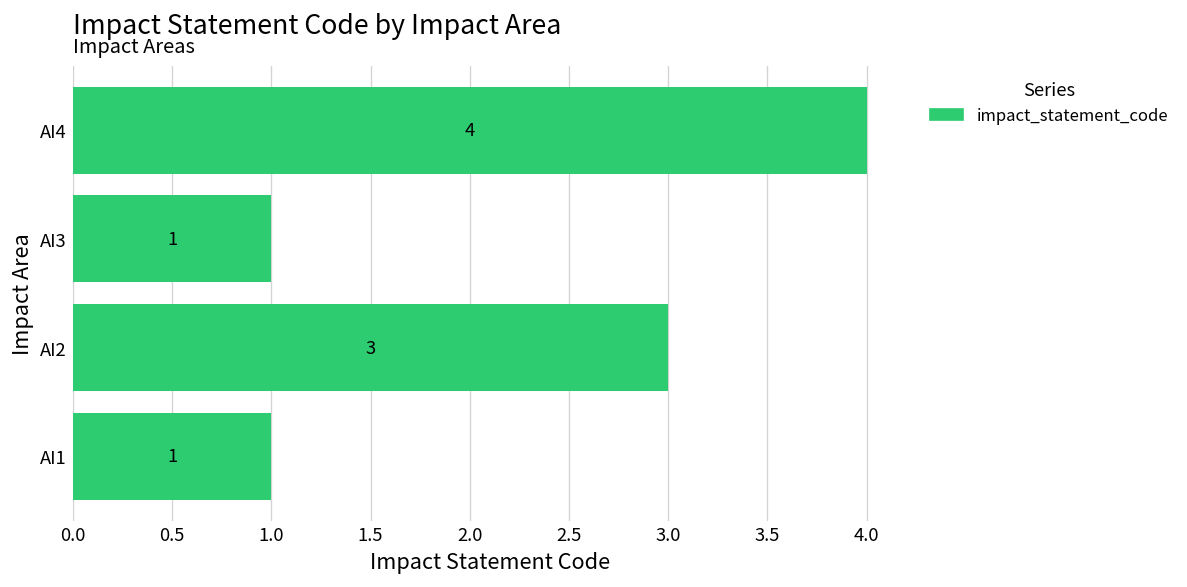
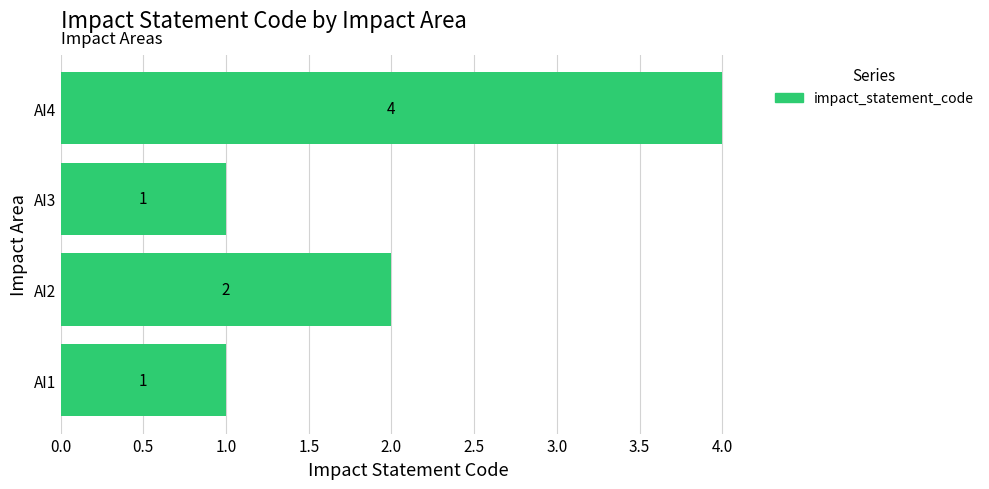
  {
    "AI4": 4,
    "AI3": 1,
-   "AI2": 3,
+   "AI2": 2,
    "AI1": 1
  }
